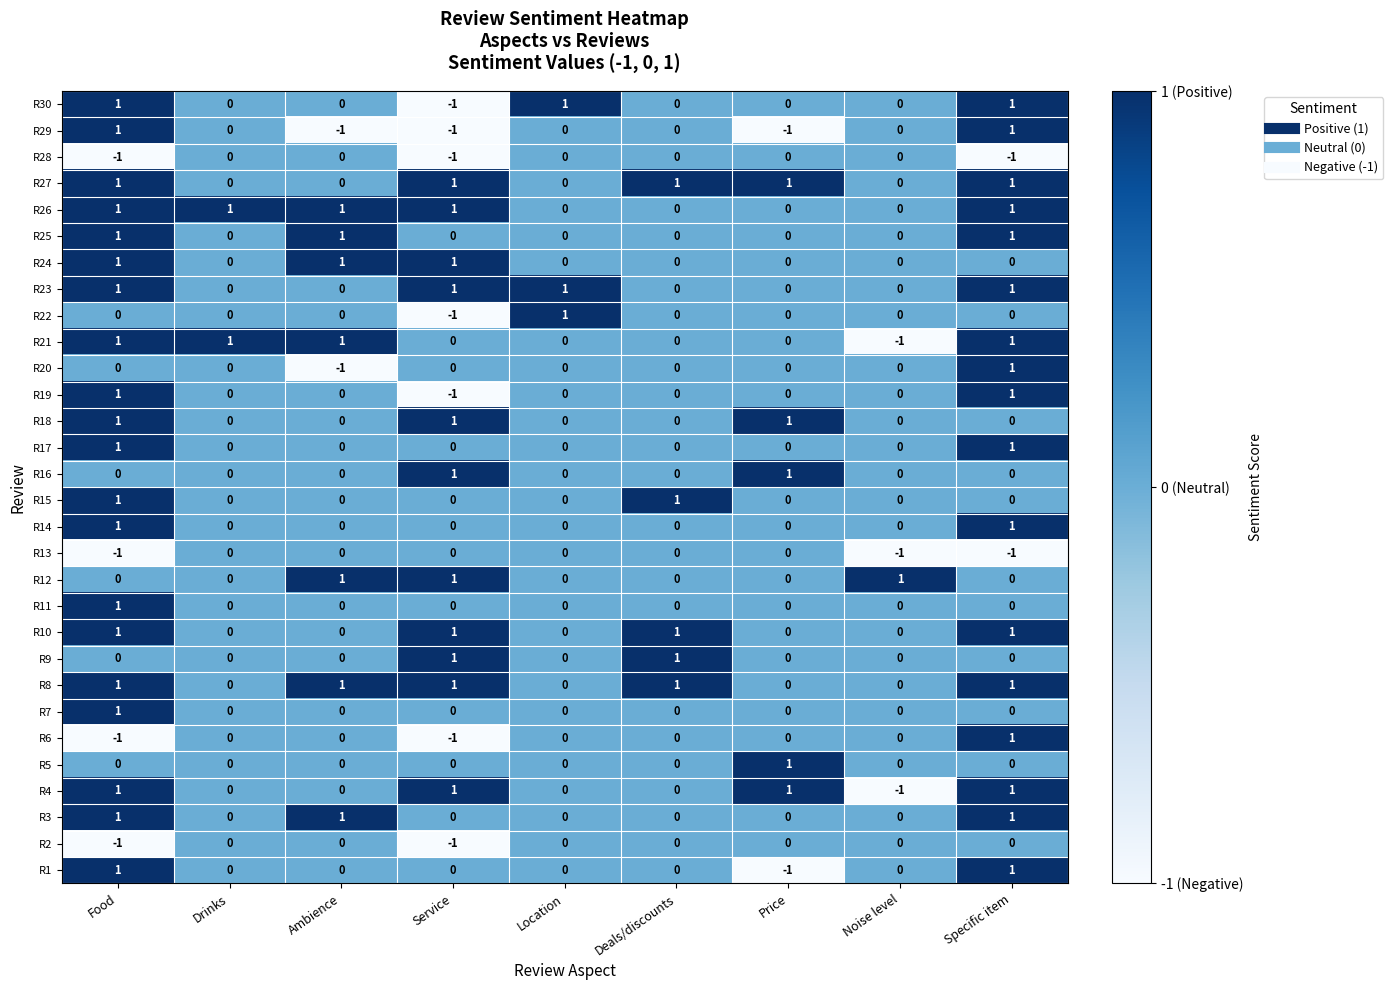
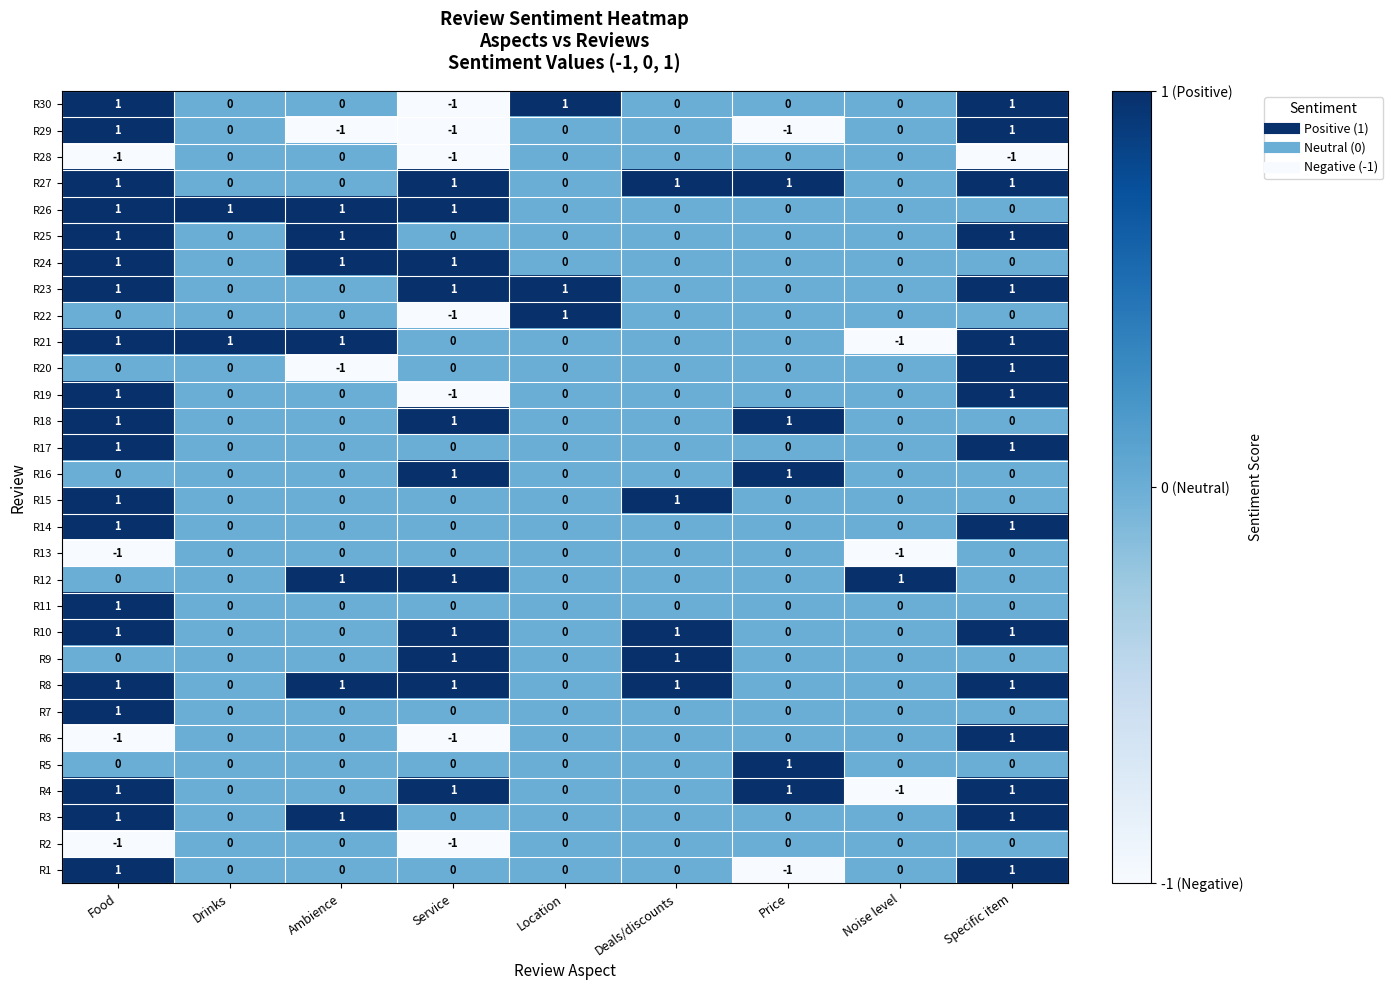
  {
    "R26": {
      "Food": 1,
      "Drinks": 1,
      "Ambience": 1,
      "Service": 1,
      "Location": 0,
      "Deals/discounts": 0,
      "Price": 0,
      "Noise level": 0,
-     "Specific item": 1
+     "Specific item": 0
    },
    "R13": {
      "Food": -1,
      "Drinks": 0,
      "Ambience": 0,
      "Service": 0,
      "Location": 0,
      "Deals/discounts": 0,
      "Price": 0,
      "Noise level": -1,
-     "Specific item": -1
+     "Specific item": 0
    }
  }
